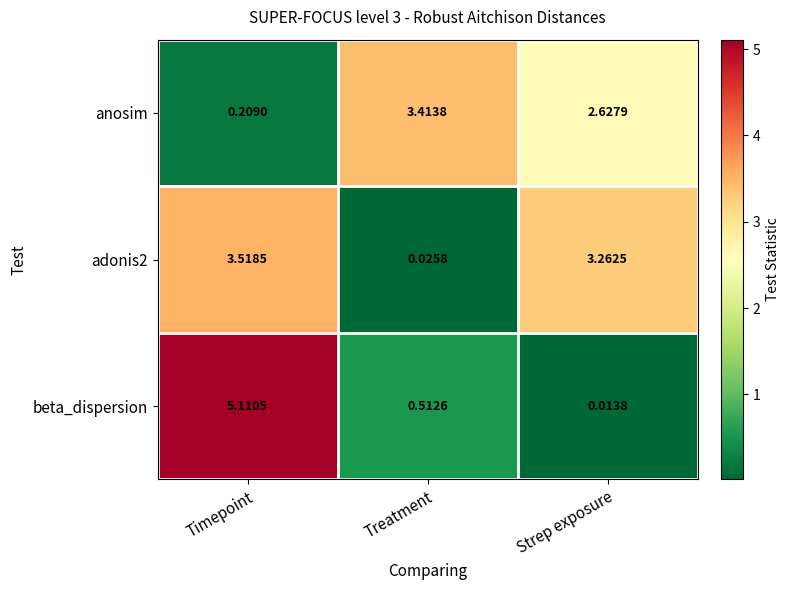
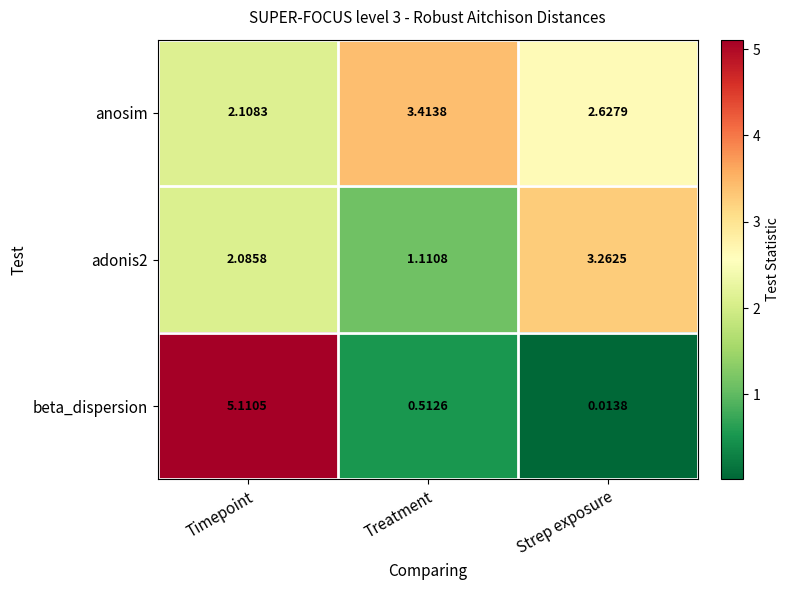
  {
    "anosim": {
-     "Timepoint": 0.2090,
+     "Timepoint": 2.1083,
      "Treatment": 3.4138,
      "Strep exposure": 2.6279
    },
    "adonis2": {
-     "Timepoint": 3.5185,
-     "Treatment": 0.0258,
+     "Timepoint": 2.0858,
+     "Treatment": 1.1108,
      "Strep exposure": 3.2625
    },
    "beta_dispersion": {
      "Timepoint": 5.1105,
      "Treatment": 0.5126,
      "Strep exposure": 0.0138
    }
  }
